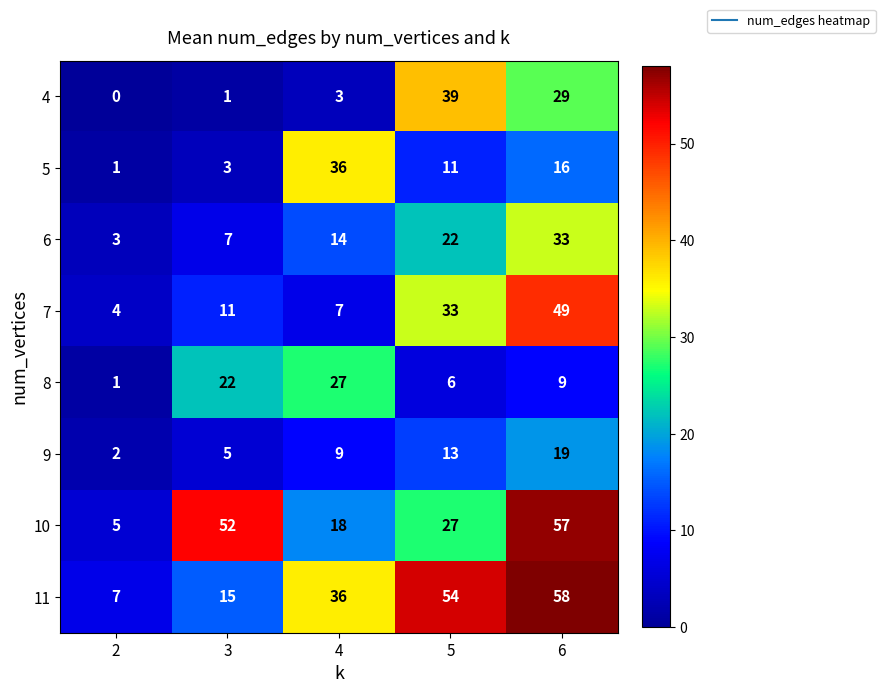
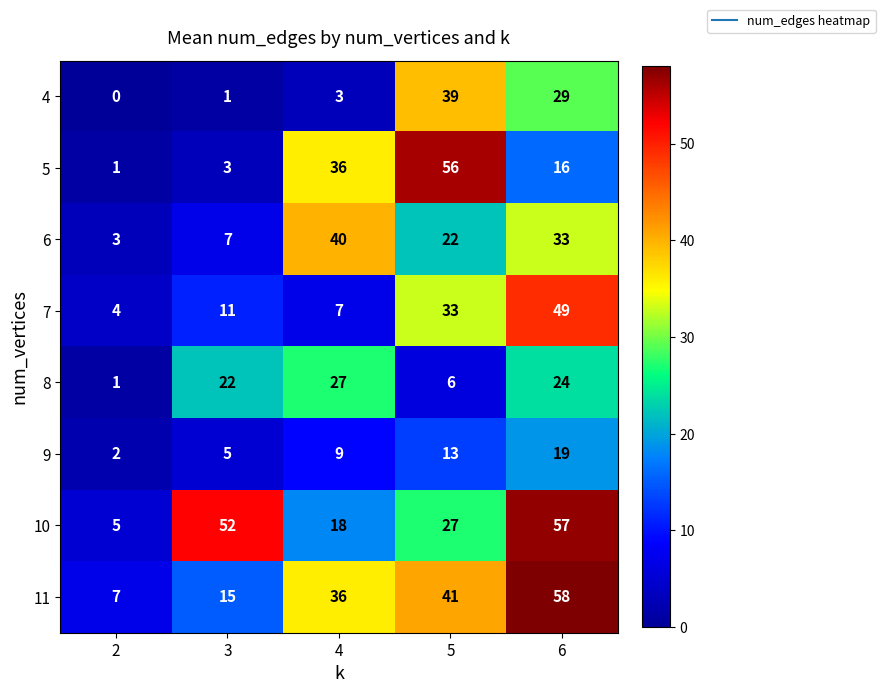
  {
    "4": {
      "2": 0,
      "3": 1,
      "4": 3,
      "5": 39,
      "6": 29
    },
    "5": {
      "2": 1,
      "3": 3,
      "4": 36,
-     "5": 11,
+     "5": 56,
      "6": 16
    },
    "6": {
      "2": 3,
      "3": 7,
-     "4": 14,
+     "4": 40,
      "5": 22,
      "6": 33
    },
    "7": {
      "2": 4,
      "3": 11,
      "4": 7,
      "5": 33,
      "6": 49
    },
    "8": {
      "2": 1,
      "3": 22,
      "4": 27,
      "5": 6,
-     "6": 9
+     "6": 24
    },
    "9": {
      "2": 2,
      "3": 5,
      "4": 9,
      "5": 13,
      "6": 19
    },
    "10": {
      "2": 5,
      "3": 52,
      "4": 18,
      "5": 27,
      "6": 57
    },
    "11": {
      "2": 7,
      "3": 15,
      "4": 36,
-     "5": 54,
+     "5": 41,
      "6": 58
    }
  }
